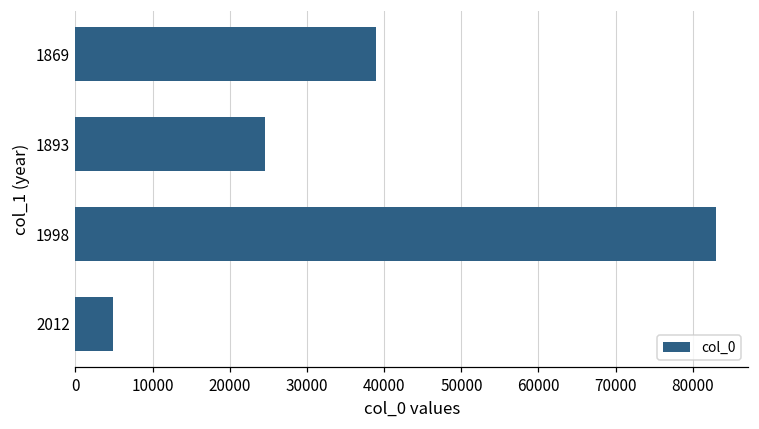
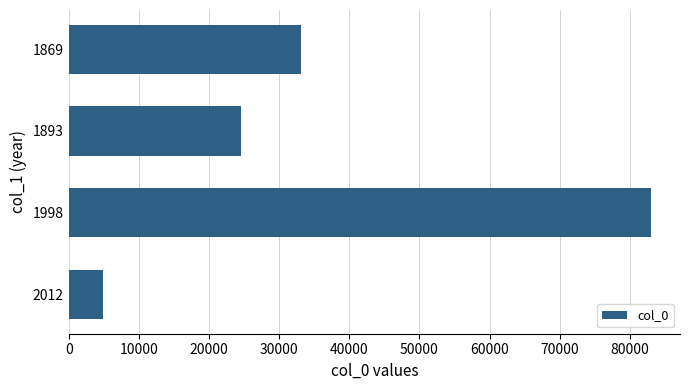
  {
-   "1869": 39000,
+   "1869": 33000,
    "1893": 25000,
    "1998": 83000,
    "2012": 5000
  }
